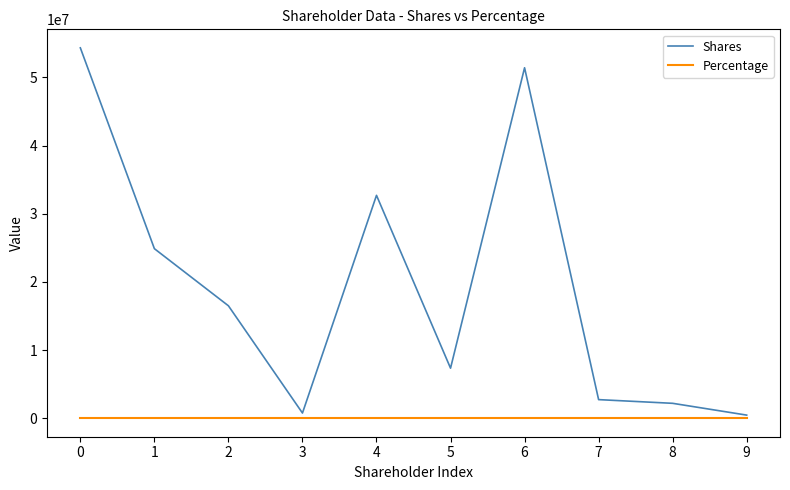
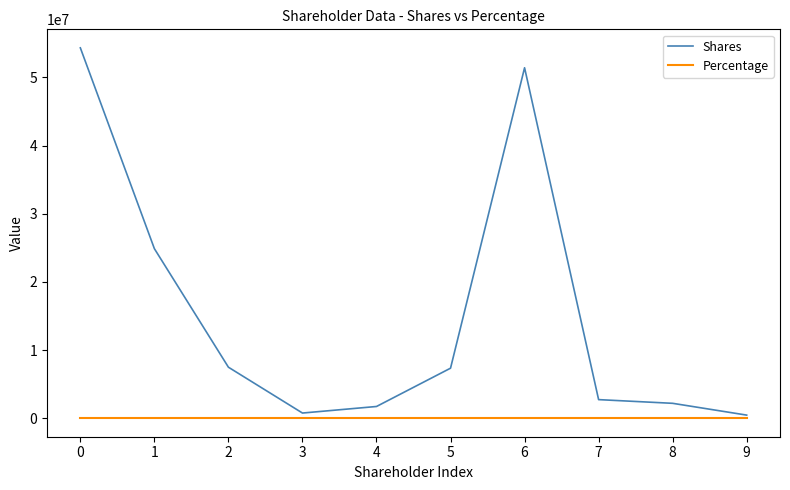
  {
    "Shares": {
      "0": 54000000,
      "1": 25000000,
-     "2": 16000000,
+     "2": 7000000,
      "3": 1000000,
-     "4": 33000000,
+     "4": 2000000,
      "5": 7000000,
      "6": 51000000,
      "7": 3000000,
      "8": 2000000,
      "9": 0
    },
    "Percentage": {
      "0": 0,
      "1": 0,
      "2": 0,
      "3": 0,
      "4": 0,
      "5": 0,
      "6": 0,
      "7": 0,
      "8": 0,
      "9": 0
    }
  }
